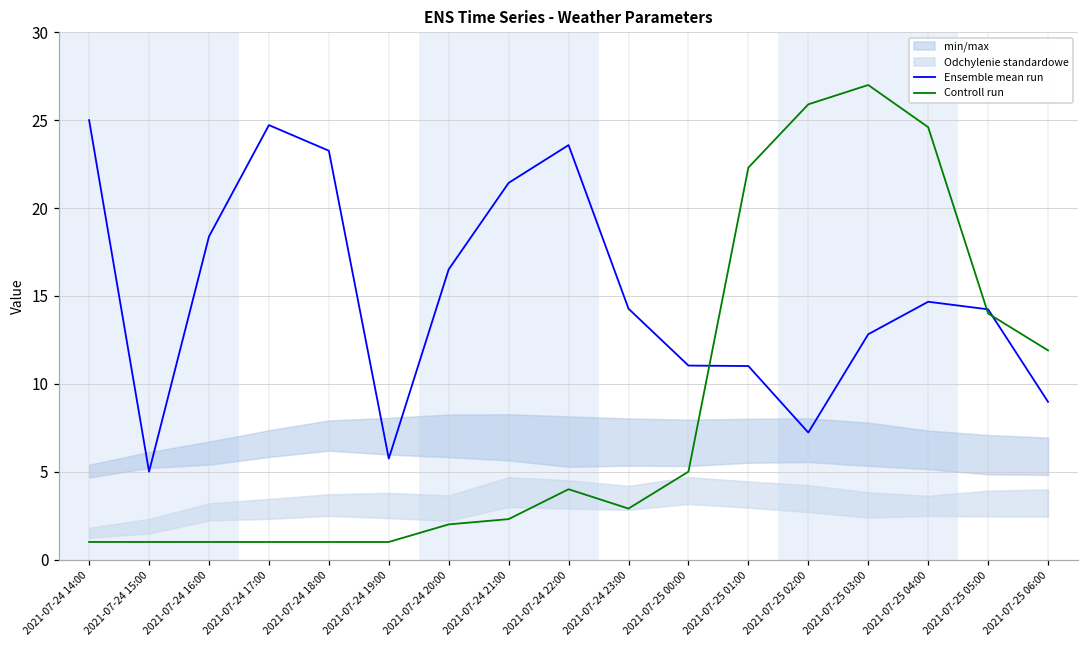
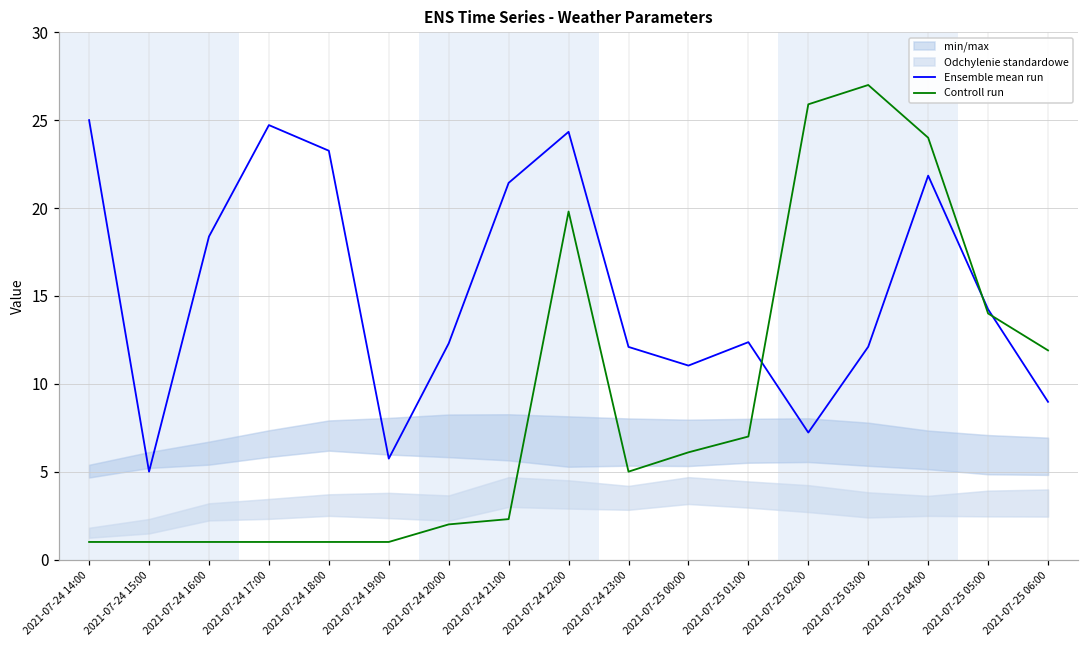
  {
    "Ensemble mean run": {
      "2021-07-24 14:00": 25.0,
      "2021-07-24 15:00": 5.0,
      "2021-07-24 16:00": 18.4,
      "2021-07-24 17:00": 24.7,
      "2021-07-24 18:00": 23.3,
      "2021-07-24 19:00": 5.7,
-     "2021-07-24 20:00": 16.5,
+     "2021-07-24 20:00": 12.3,
      "2021-07-24 21:00": 21.4,
-     "2021-07-24 22:00": 23.6,
-     "2021-07-24 23:00": 14.3,
+     "2021-07-24 22:00": 24.3,
+     "2021-07-24 23:00": 12.1,
      "2021-07-25 00:00": 11.0,
-     "2021-07-25 01:00": 11.0,
+     "2021-07-25 01:00": 12.4,
      "2021-07-25 02:00": 7.2,
-     "2021-07-25 03:00": 12.8,
-     "2021-07-25 04:00": 14.7,
+     "2021-07-25 03:00": 12.1,
+     "2021-07-25 04:00": 21.8,
      "2021-07-25 05:00": 14.2,
      "2021-07-25 06:00": 9.0
    },
    "Controll run": {
      "2021-07-24 14:00": 1.0,
      "2021-07-24 15:00": 1.0,
      "2021-07-24 16:00": 1.0,
      "2021-07-24 17:00": 1.0,
      "2021-07-24 18:00": 1.0,
      "2021-07-24 19:00": 1.0,
      "2021-07-24 20:00": 2.0,
      "2021-07-24 21:00": 2.3,
-     "2021-07-24 22:00": 4.0,
-     "2021-07-24 23:00": 2.9,
-     "2021-07-25 00:00": 5.0,
-     "2021-07-25 01:00": 22.3,
+     "2021-07-24 22:00": 19.8,
+     "2021-07-24 23:00": 5.0,
+     "2021-07-25 00:00": 6.1,
+     "2021-07-25 01:00": 7.0,
      "2021-07-25 02:00": 25.9,
      "2021-07-25 03:00": 27.0,
-     "2021-07-25 04:00": 24.6,
+     "2021-07-25 04:00": 24.0,
      "2021-07-25 05:00": 14.0,
      "2021-07-25 06:00": 11.9
    }
  }
